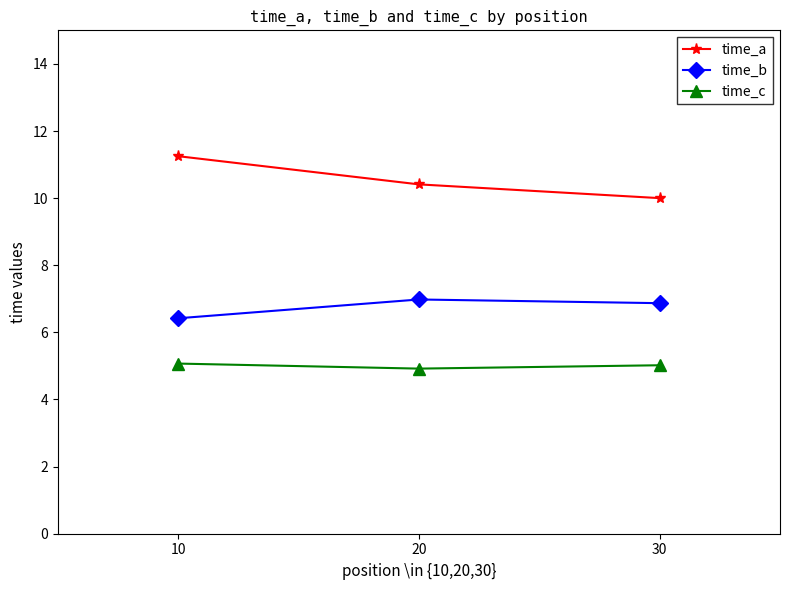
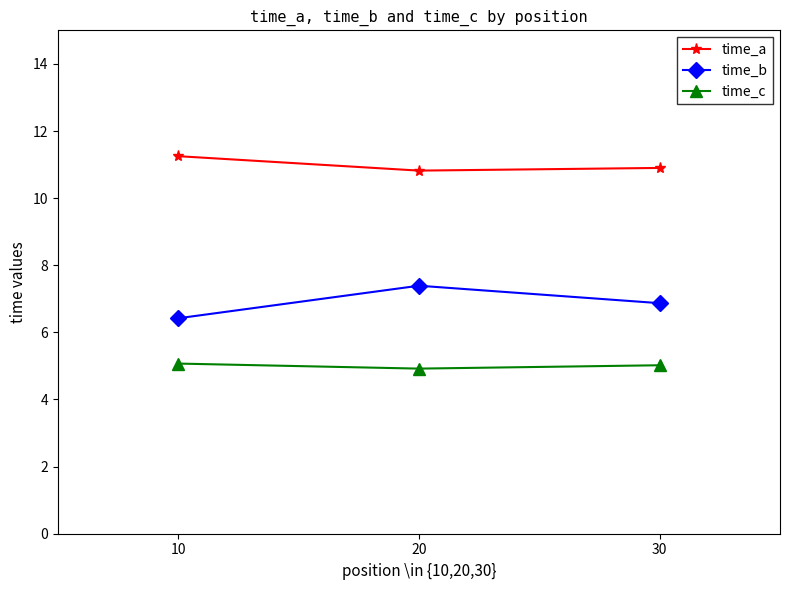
  {
    "time_a": {
      "10": 11.3,
-     "20": 10.4,
-     "30": 10.0
+     "20": 10.8,
+     "30": 10.9
    },
    "time_b": {
      "10": 6.4,
-     "20": 7.0,
+     "20": 7.4,
      "30": 6.9
    },
    "time_c": {
      "10": 5.1,
      "20": 4.9,
      "30": 5.0
    }
  }
